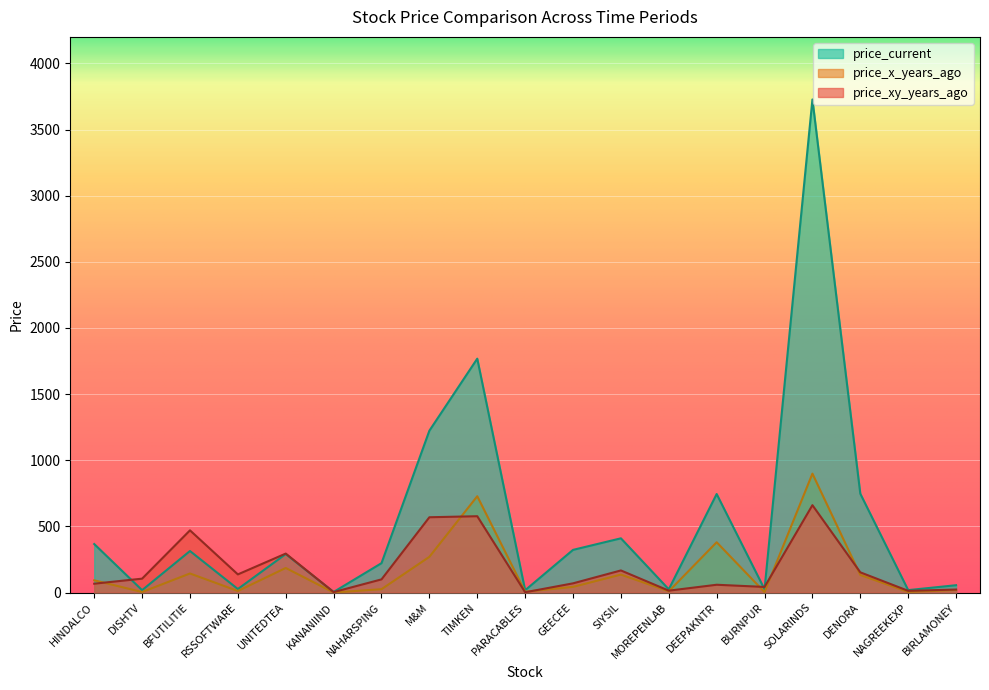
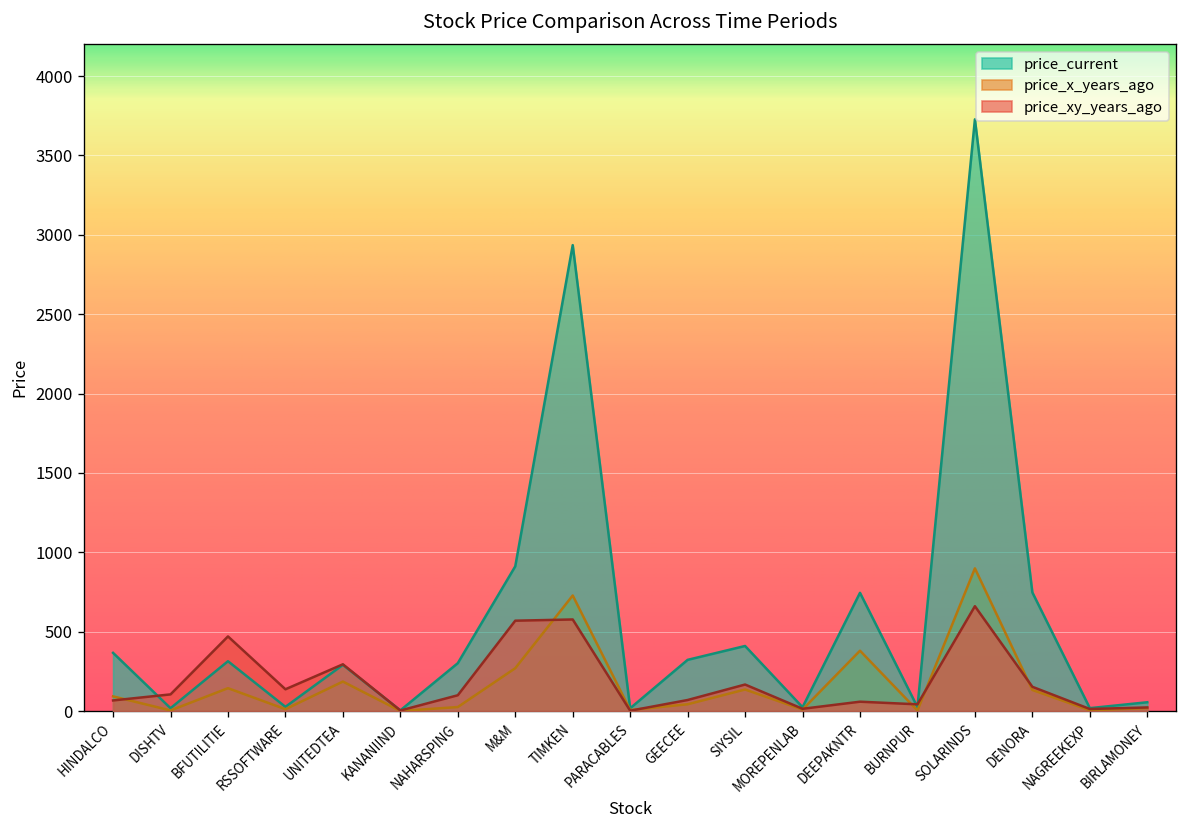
  {
    "price_current": {
      "HINDALCO": 370,
      "BFUTILITIE": 310,
-     "NAHARSPING": 220,
-     "M&M": 1220,
-     "TIMKEN": 1770,
+     "NAHARSPING": 300,
+     "M&M": 910,
+     "TIMKEN": 2930,
      "GEECEE": 320,
      "SIYSIL": 410,
      "DEEPAKNTR": 740,
      "SOLARINDS": 3730,
      "DENORA": 750,
      "BIRLAMONEY": 60
    }
  }
